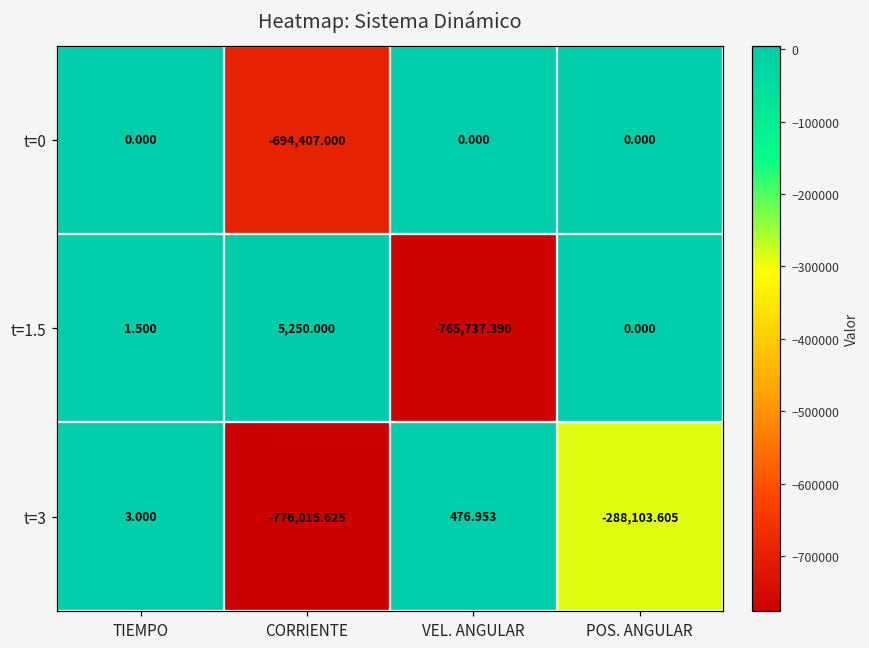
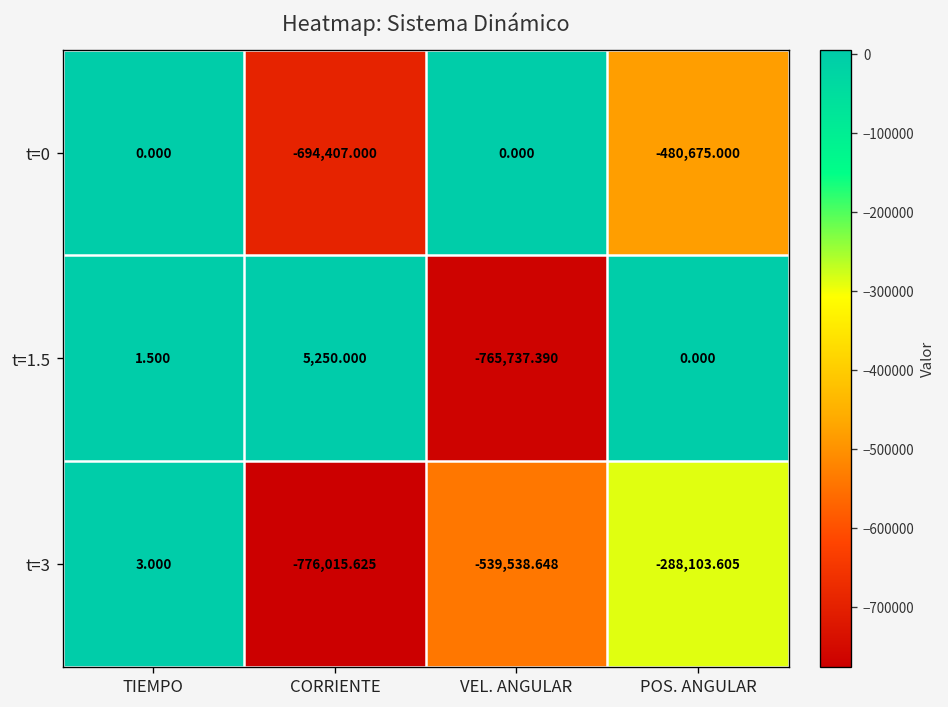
  {
    "t=0": {
      "TIEMPO": "0.000",
      "CORRIENTE": "-694,407.000",
      "VEL. ANGULAR": "0.000",
-     "POS. ANGULAR": "0.000"
+     "POS. ANGULAR": "-480,675.000"
    },
    "t=1.5": {
      "TIEMPO": "1.500",
      "CORRIENTE": "5,250.000",
      "VEL. ANGULAR": "-765,737.390",
      "POS. ANGULAR": "0.000"
    },
    "t=3": {
      "TIEMPO": "3.000",
      "CORRIENTE": "-776,015.625",
-     "VEL. ANGULAR": "476.953",
+     "VEL. ANGULAR": "-539,538.648",
      "POS. ANGULAR": "-288,103.605"
    }
  }
